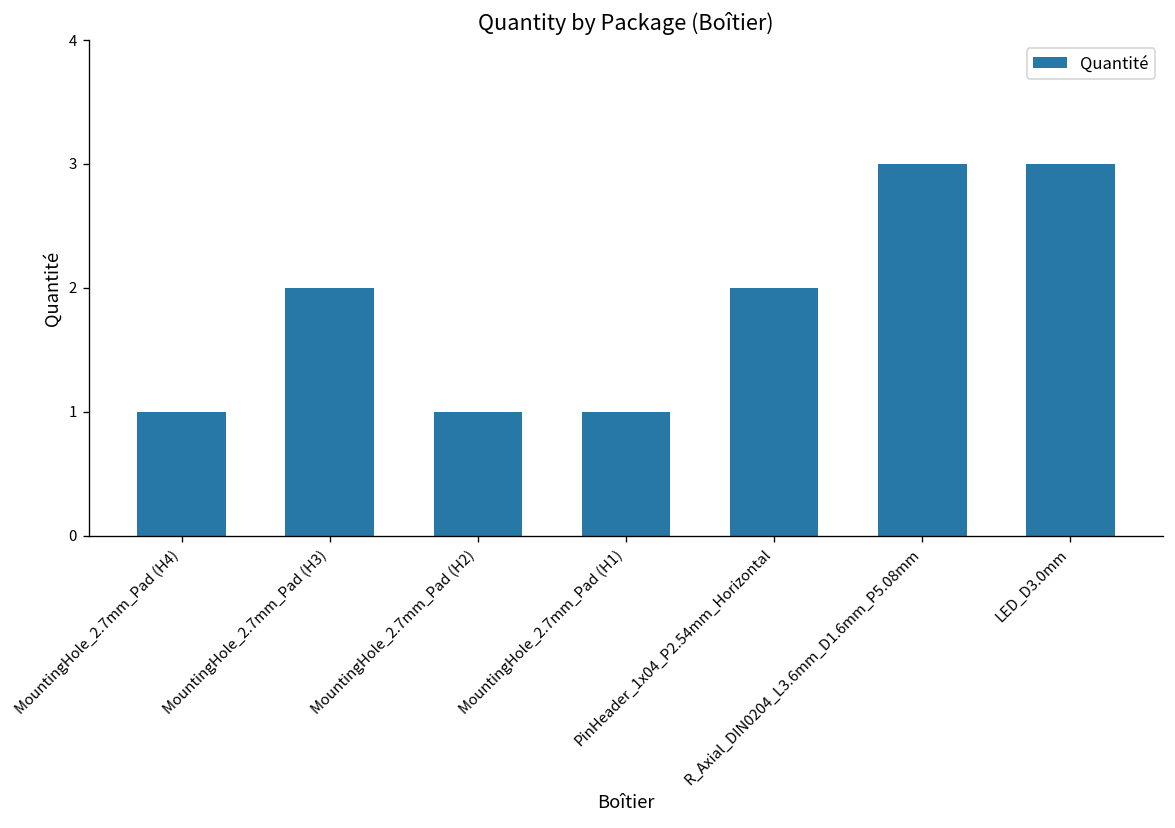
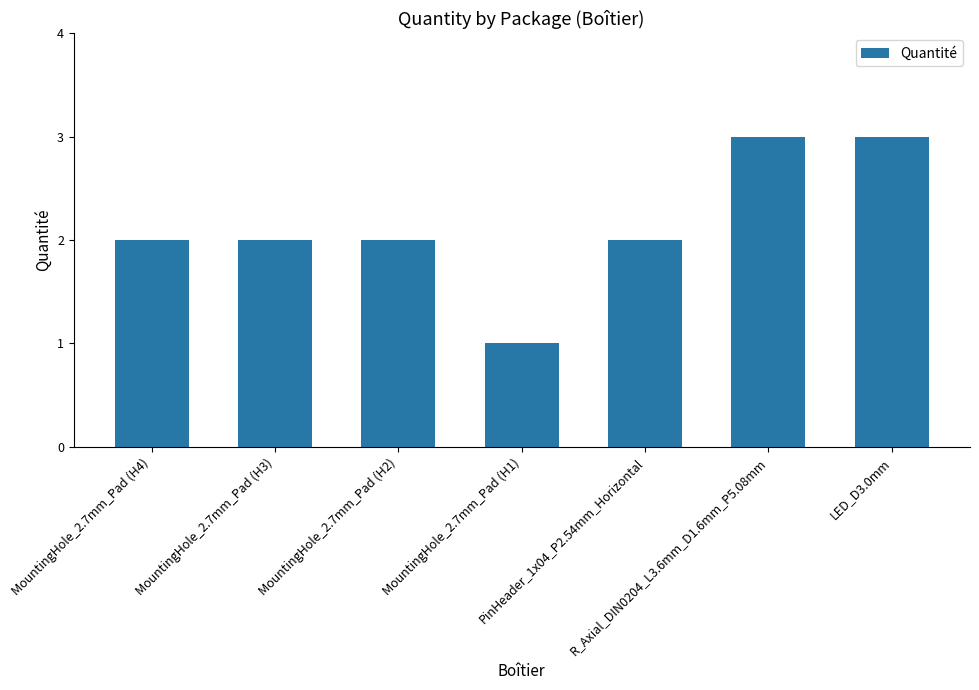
  {
-   "MountingHole_2.7mm_Pad (H4)": 1,
+   "MountingHole_2.7mm_Pad (H4)": 2,
    "MountingHole_2.7mm_Pad (H3)": 2,
-   "MountingHole_2.7mm_Pad (H2)": 1,
+   "MountingHole_2.7mm_Pad (H2)": 2,
    "MountingHole_2.7mm_Pad (H1)": 1,
    "PinHeader_1x04_P2.54mm_Horizontal": 2,
    "R_Axial_DIN0204_L3.6mm_D1.6mm_P5.08mm": 3,
    "LED_D3.0mm": 3
  }
